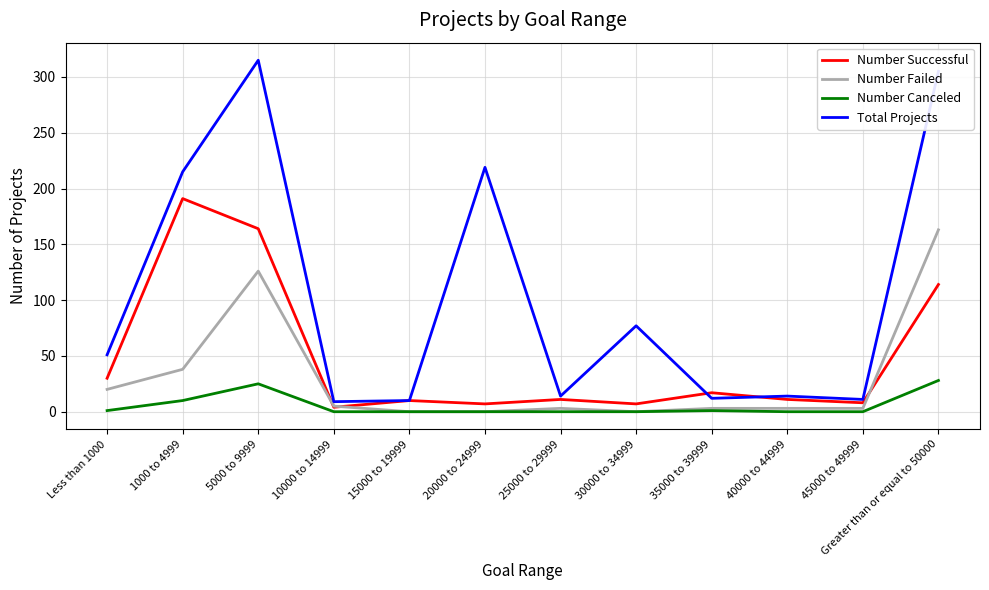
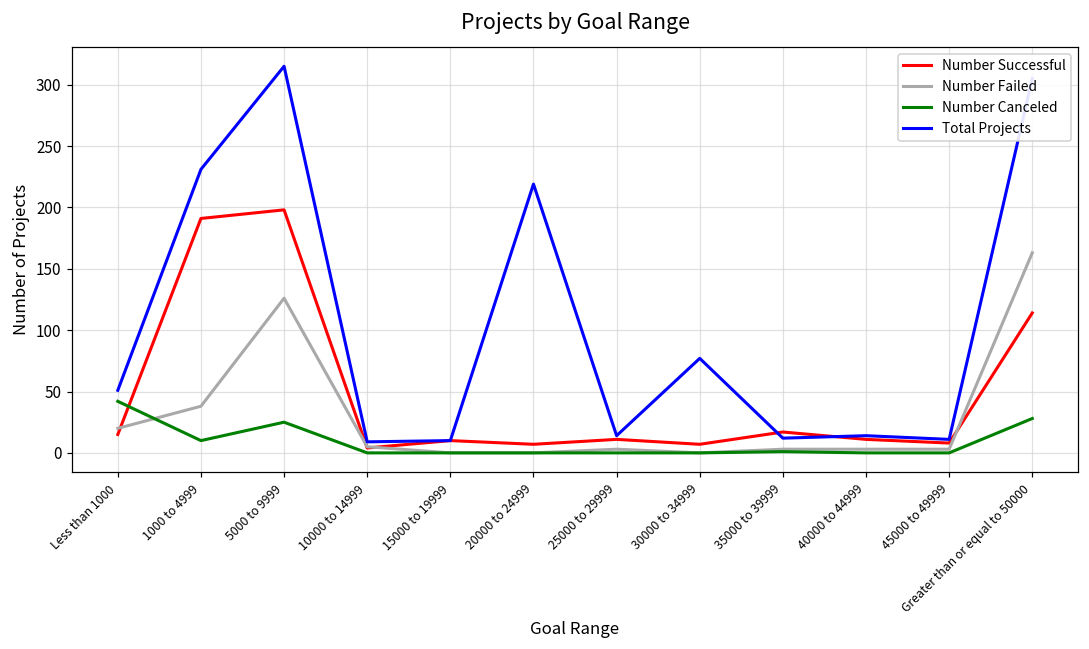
  {
    "Number Successful": {
-     "Less than 1000": 30,
+     "Less than 1000": 15,
      "1000 to 4999": 191,
-     "5000 to 9999": 164,
+     "5000 to 9999": 198,
      "20000 to 24999": 7,
      "25000 to 29999": 11,
      "30000 to 34999": 7,
      "35000 to 39999": 17,
      "40000 to 44999": 11,
      "45000 to 49999": 8,
      "Greater than or equal to 50000": 114
    },
    "Number Failed": {
      "Less than 1000": 20,
      "1000 to 4999": 38,
      "5000 to 9999": 126,
      "25000 to 29999": 3,
      "40000 to 44999": 3,
      "45000 to 49999": 3,
      "Greater than or equal to 50000": 163
    },
    "Number Canceled": {
-     "Less than 1000": 1,
+     "Less than 1000": 42,
      "1000 to 4999": 10,
      "5000 to 9999": 25,
      "10000 to 14999": 0,
      "25000 to 29999": 0,
      "40000 to 44999": 0,
      "45000 to 49999": 0,
      "Greater than or equal to 50000": 28
    },
    "Total Projects": {
      "Less than 1000": 51,
-     "1000 to 4999": 215,
+     "1000 to 4999": 231,
      "5000 to 9999": 315,
      "10000 to 14999": 9,
      "20000 to 24999": 219,
      "25000 to 29999": 14,
      "30000 to 34999": 77,
      "35000 to 39999": 12,
      "40000 to 44999": 14,
      "45000 to 49999": 11
    }
  }
